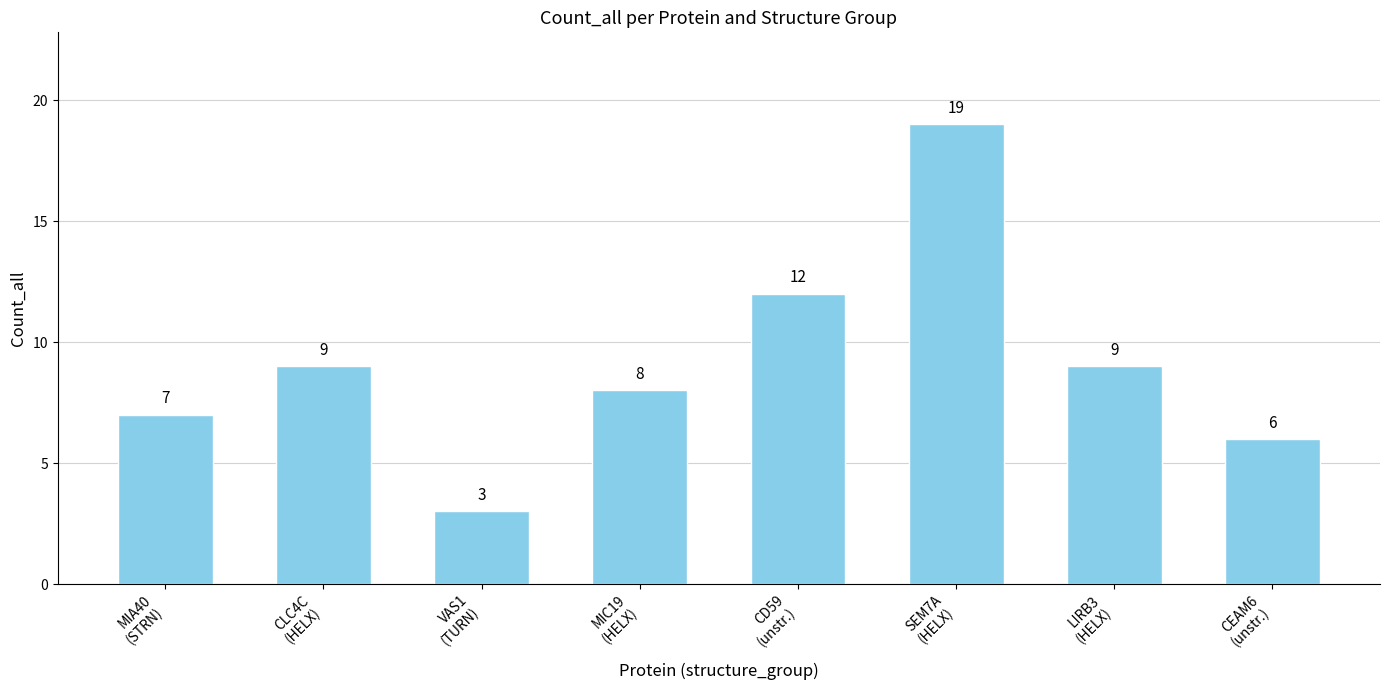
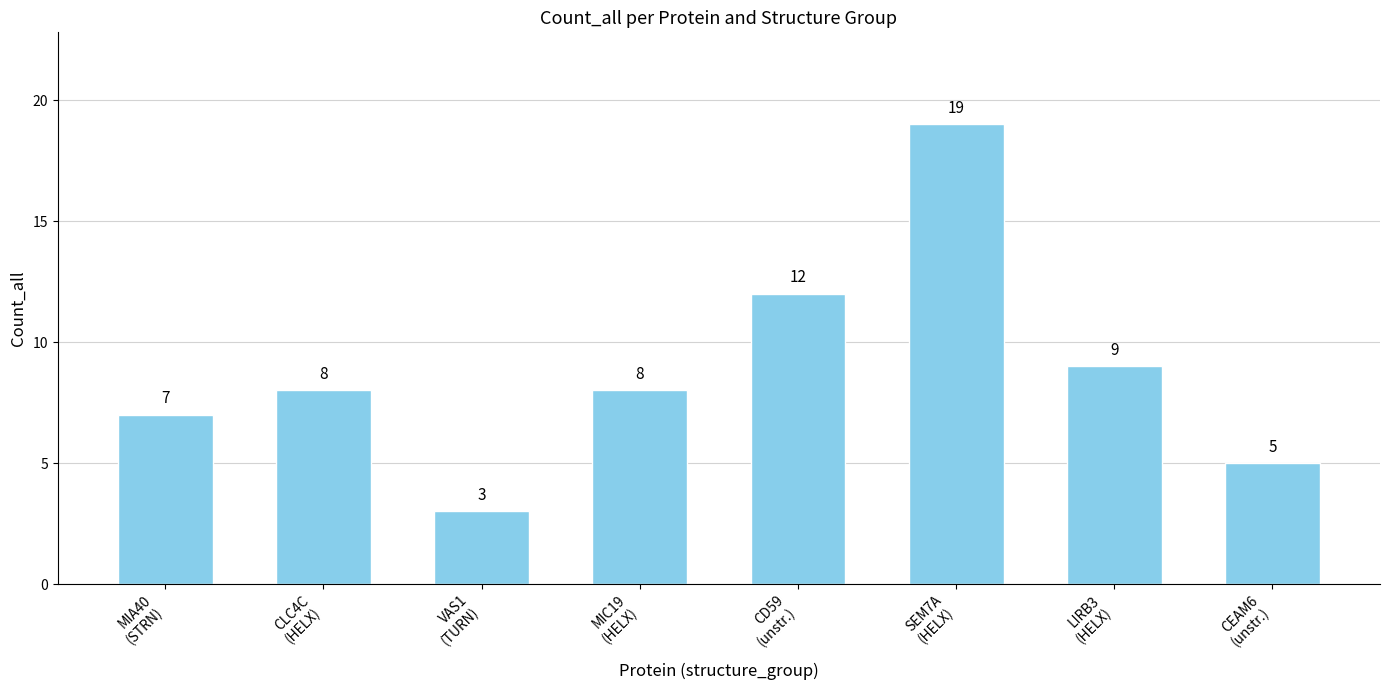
  {
    "MIA40 (STRN)": 7,
-   "CLC4C (HELX)": 9,
+   "CLC4C (HELX)": 8,
    "VAS1 (TURN)": 3,
    "MIC19 (HELX)": 8,
    "CD59 (unstr.)": 12,
    "SEM7A (HELX)": 19,
    "LIRB3 (HELX)": 9,
-   "CEAM6 (unstr.)": 6
+   "CEAM6 (unstr.)": 5
  }
